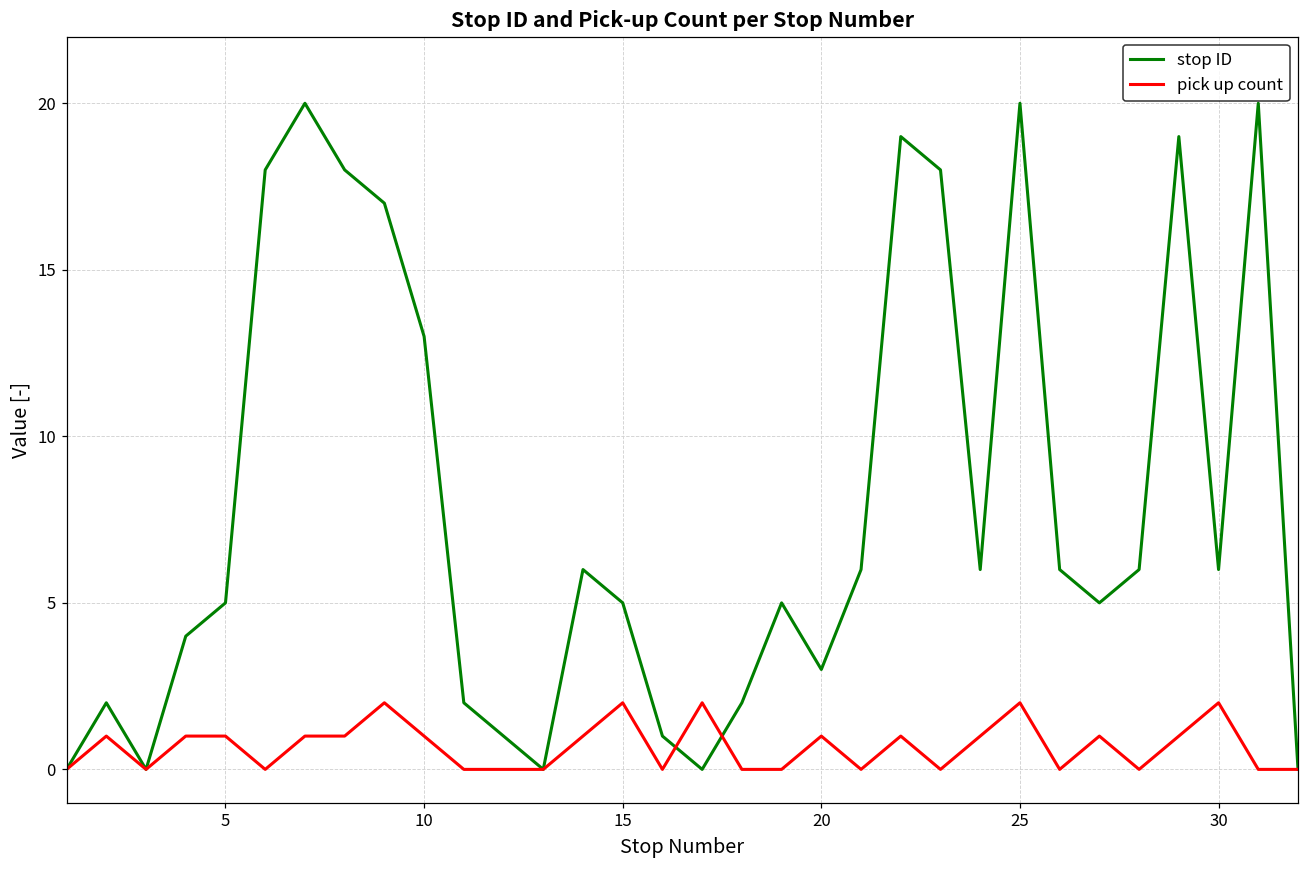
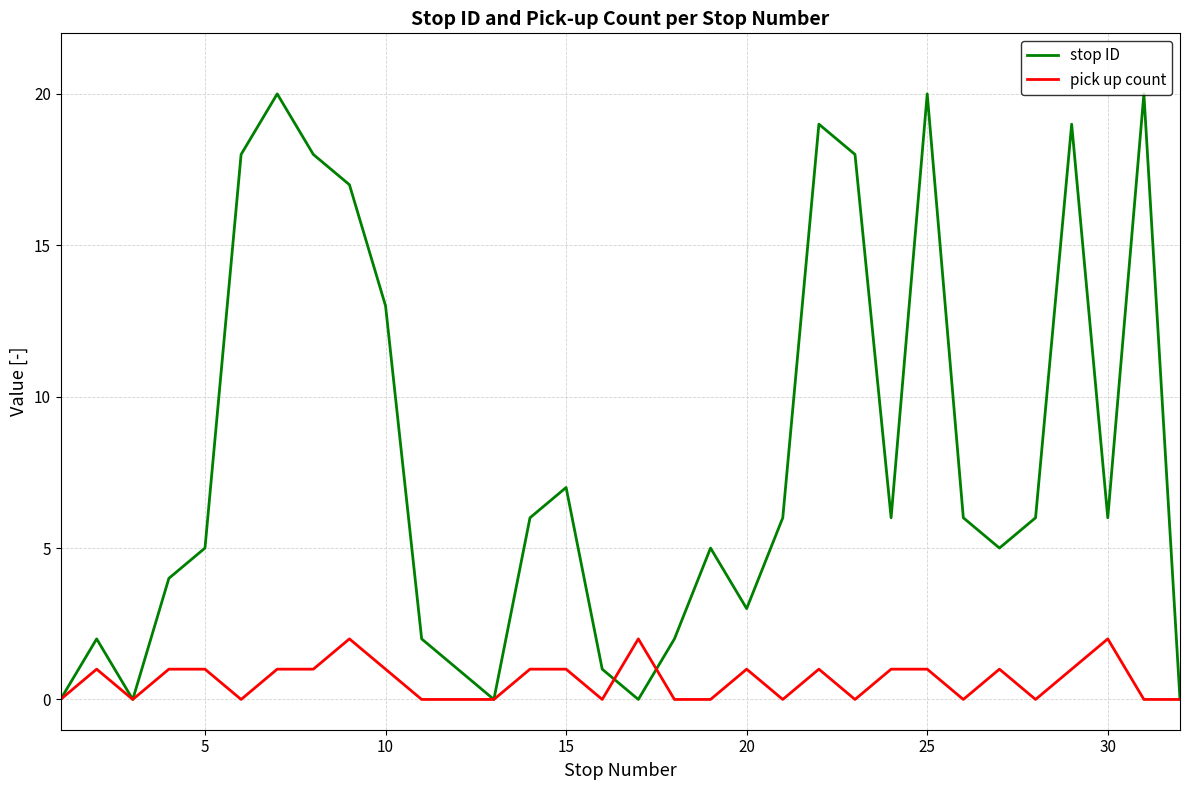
  {
    "stop ID": {
      "5": 5,
      "10": 13,
-     "15": 5,
+     "15": 7,
      "20": 3,
      "25": 20,
      "30": 6
    },
    "pick up count": {
      "5": 1,
      "10": 1,
-     "15": 2,
+     "15": 1,
      "20": 1,
-     "25": 2,
+     "25": 1,
      "30": 2
    }
  }
